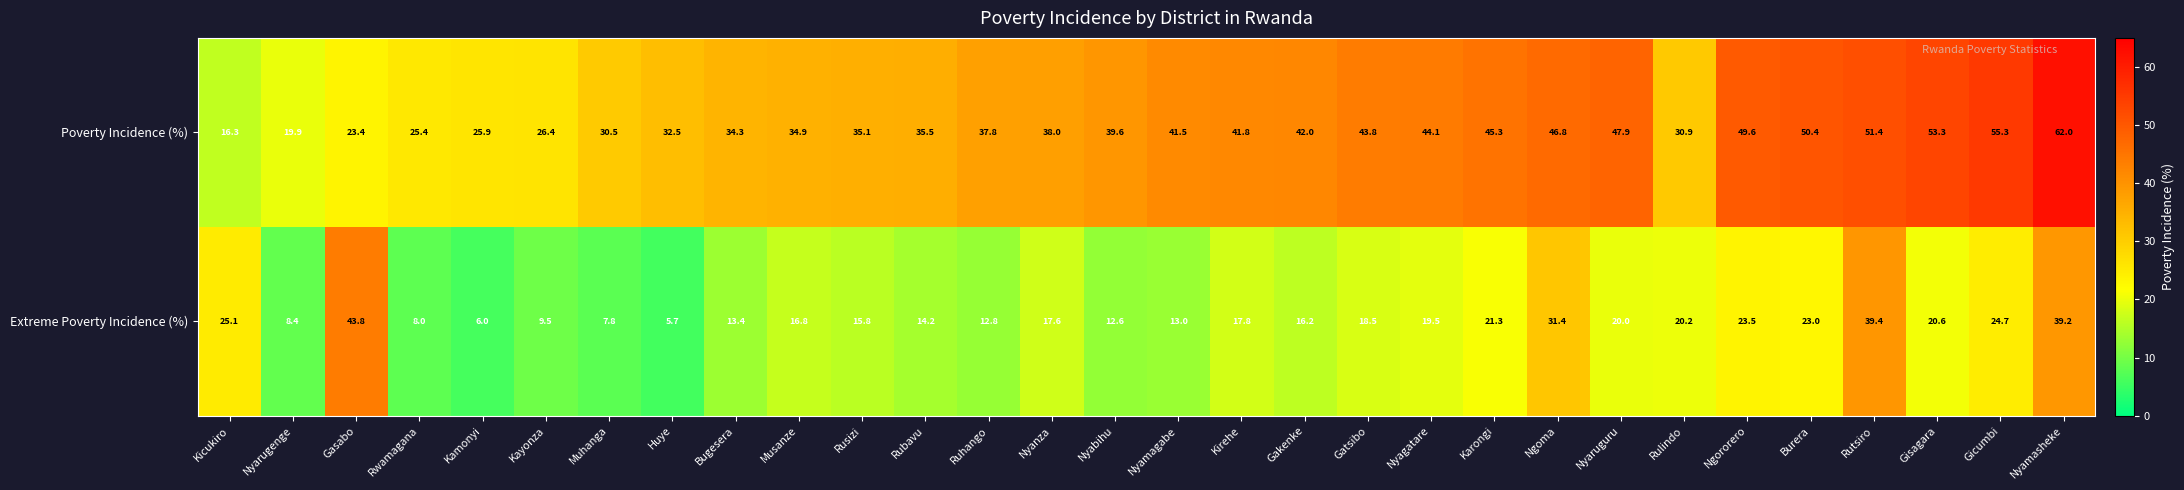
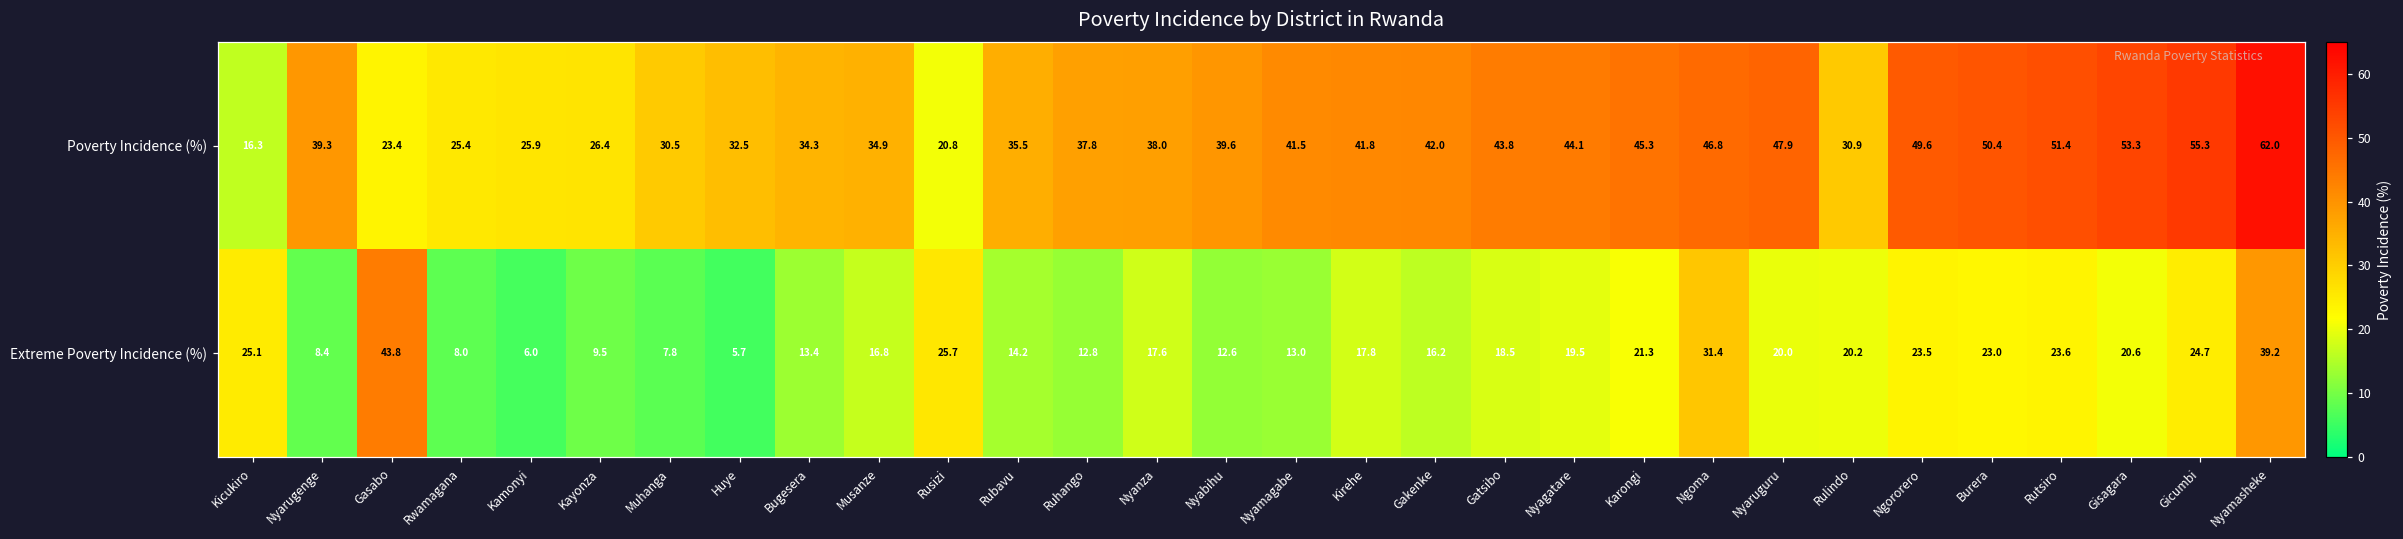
  {
    "Poverty Incidence (%)": {
      "Kicukiro": 16.3,
-     "Nyarugenge": 19.9,
+     "Nyarugenge": 39.3,
      "Gasabo": 23.4,
      "Rwamagana": 25.4,
      "Kamonyi": 25.9,
      "Kayonza": 26.4,
      "Muhanga": 30.5,
      "Huye": 32.5,
      "Bugesera": 34.3,
      "Musanze": 34.9,
-     "Rusizi": 35.1,
+     "Rusizi": 20.8,
      "Rubavu": 35.5,
      "Ruhango": 37.8,
      "Nyanza": 38.0,
      "Nyabihu": 39.6,
      "Nyamagabe": 41.5,
      "Kirehe": 41.8,
      "Gakenke": 42.0,
      "Gatsibo": 43.8,
      "Nyagatare": 44.1,
      "Karongi": 45.3,
      "Ngoma": 46.8,
      "Nyaruguru": 47.9,
      "Rulindo": 30.9,
      "Ngororero": 49.6,
      "Burera": 50.4,
      "Rutsiro": 51.4,
      "Gisagara": 53.3,
      "Nyamasheke": 62.0
    },
    "Extreme Poverty Incidence (%)": {
      "Kicukiro": 25.1,
      "Nyarugenge": 8.4,
      "Gasabo": 43.8,
      "Rwamagana": 8.0,
      "Kamonyi": 6.0,
      "Kayonza": 9.5,
      "Muhanga": 7.8,
      "Huye": 5.7,
      "Bugesera": 13.4,
      "Musanze": 16.8,
-     "Rusizi": 15.8,
+     "Rusizi": 25.7,
      "Rubavu": 14.2,
      "Ruhango": 12.8,
      "Nyanza": 17.6,
      "Nyabihu": 12.6,
      "Nyamagabe": 13.0,
      "Kirehe": 17.8,
      "Gakenke": 16.2,
      "Gatsibo": 18.5,
      "Nyagatare": 19.5,
      "Karongi": 21.3,
      "Ngoma": 31.4,
      "Nyaruguru": 20.0,
      "Rulindo": 20.2,
      "Ngororero": 23.5,
      "Burera": 23.0,
-     "Rutsiro": 39.4,
+     "Rutsiro": 23.6,
      "Gisagara": 20.6,
      "Gicumbi": 24.7,
      "Nyamasheke": 39.2
    }
  }
